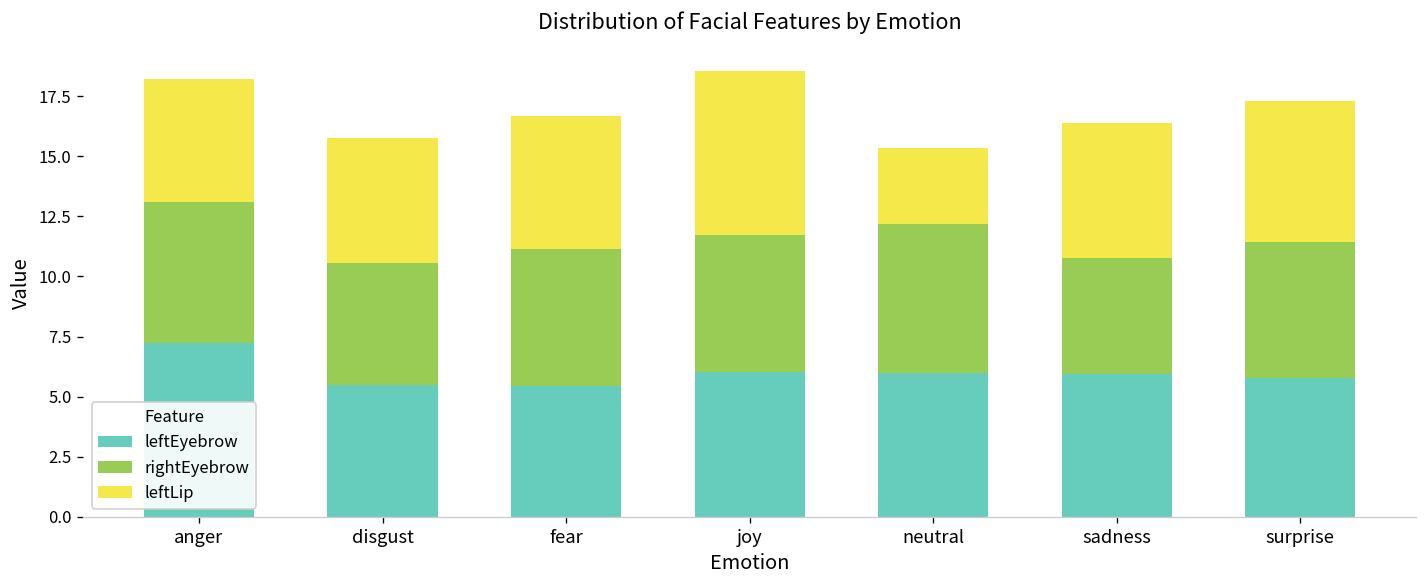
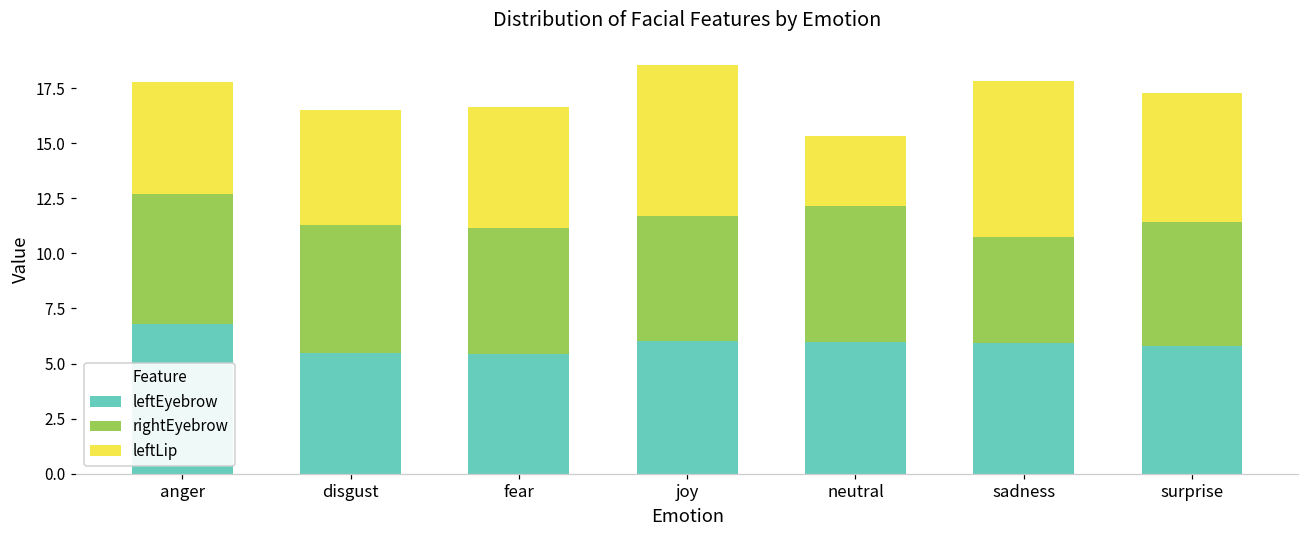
  {
    "leftEyebrow": {
-     "anger": 7.2,
+     "anger": 6.8,
      "disgust": 5.5,
      "fear": 5.4,
      "joy": 6.0,
      "neutral": 6.0,
      "sadness": 5.9,
      "surprise": 5.8
    },
    "rightEyebrow": {
      "anger": 5.9,
-     "disgust": 5.1,
+     "disgust": 5.8,
      "fear": 5.7,
      "joy": 5.7,
      "neutral": 6.2,
      "sadness": 4.8,
      "surprise": 5.6
    },
    "leftLip": {
      "anger": 5.1,
      "disgust": 5.2,
      "fear": 5.5,
      "joy": 6.8,
      "neutral": 3.2,
-     "sadness": 5.6,
+     "sadness": 7.0,
      "surprise": 5.9
    }
  }
